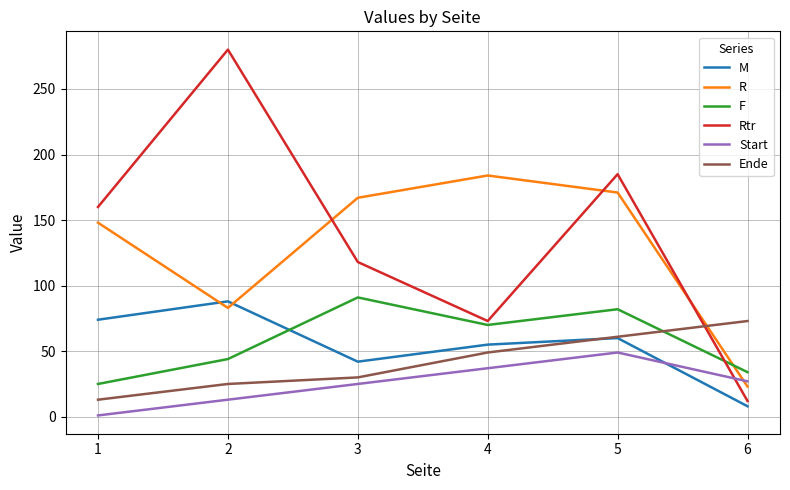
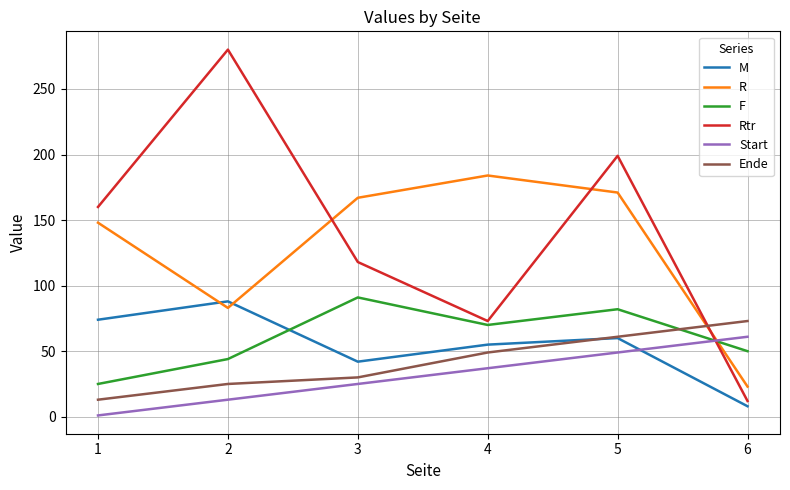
  {
    "M": {
      "1": 74,
      "2": 88,
      "3": 42,
      "4": 55,
      "6": 8
    },
    "R": {
      "1": 148,
      "2": 83,
      "3": 167,
      "4": 184,
      "5": 171,
      "6": 23
    },
    "F": {
      "1": 25,
      "2": 44,
      "3": 91,
      "4": 70,
      "5": 82,
-     "6": 34
+     "6": 50
    },
    "Rtr": {
      "1": 160,
      "2": 280,
      "3": 118,
      "4": 73,
-     "5": 185,
+     "5": 199,
      "6": 12
    },
    "Start": {
      "1": 1,
      "2": 13,
      "3": 25,
      "4": 37,
      "5": 49,
-     "6": 27
+     "6": 61
    },
    "Ende": {
      "1": 13,
      "2": 25,
      "3": 30,
      "4": 49,
      "6": 73
    }
  }
